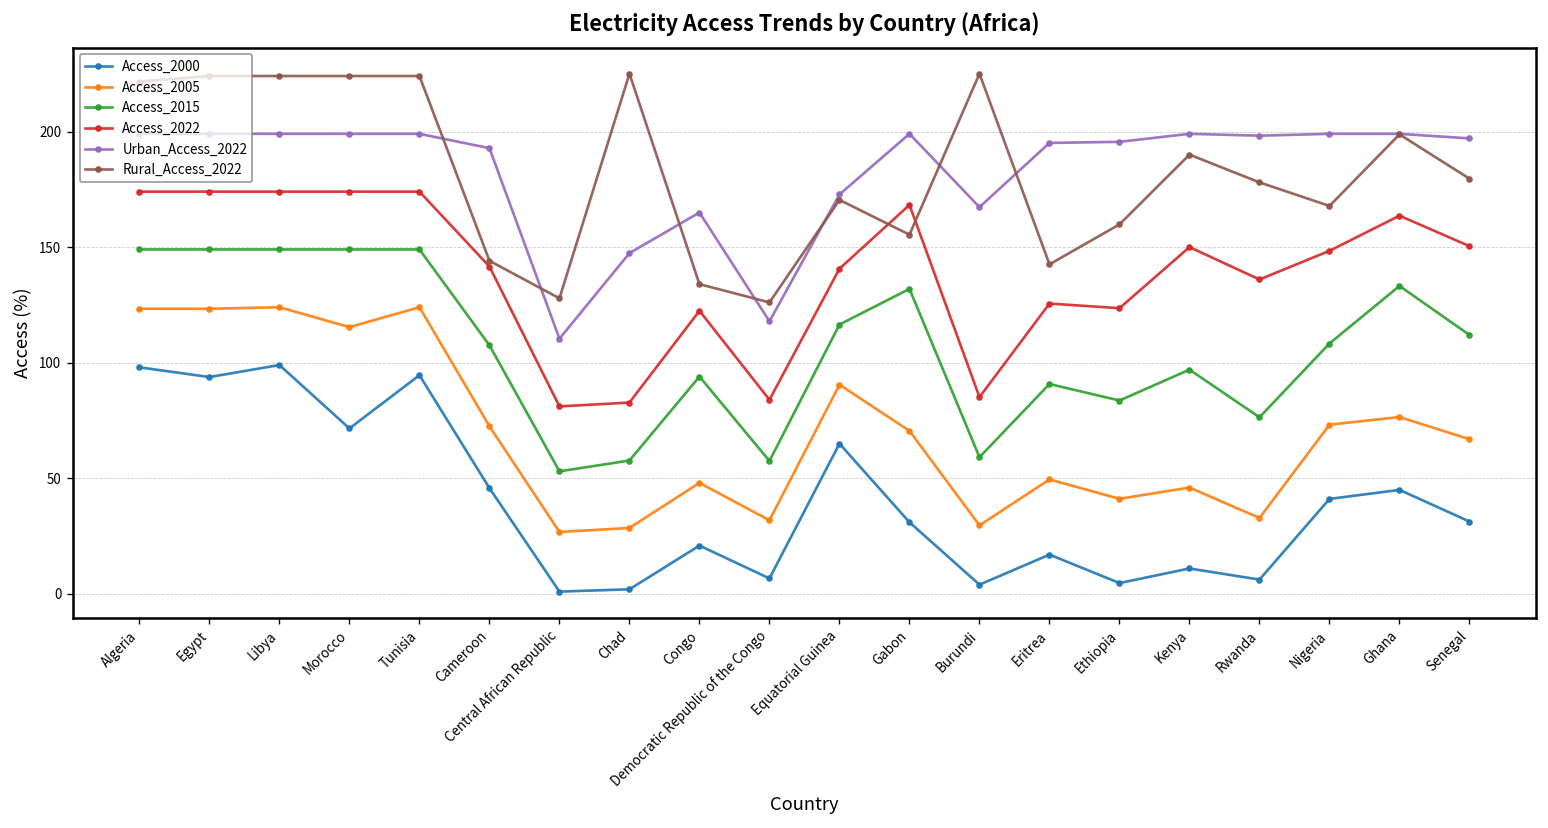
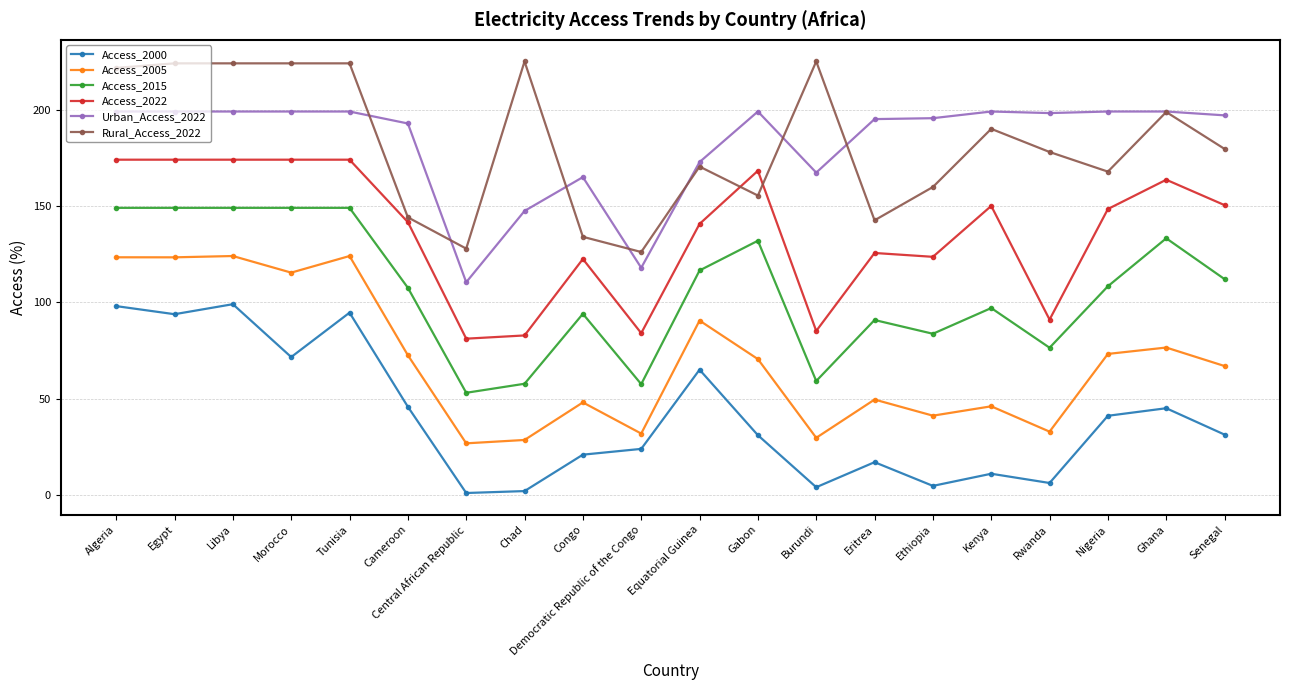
  {
    "Access_2000": {
      "Algeria": 98,
      "Egypt": 94,
      "Libya": 99,
      "Morocco": 72,
      "Tunisia": 95,
      "Cameroon": 46,
      "Central African Republic": 1,
      "Chad": 2,
      "Congo": 21,
-     "Democratic Republic of the Congo": 7,
+     "Democratic Republic of the Congo": 24,
      "Equatorial Guinea": 65,
      "Gabon": 31,
      "Burundi": 4,
      "Eritrea": 17,
      "Ethiopia": 5,
      "Kenya": 11,
      "Rwanda": 6,
      "Nigeria": 41,
      "Ghana": 45,
      "Senegal": 31
    },
    "Access_2005": {
      "Algeria": 123,
      "Egypt": 123,
      "Libya": 124,
      "Morocco": 115,
      "Tunisia": 124,
      "Cameroon": 73,
      "Central African Republic": 27,
      "Chad": 29,
      "Congo": 48,
      "Democratic Republic of the Congo": 32,
      "Equatorial Guinea": 91,
      "Gabon": 71,
      "Burundi": 30,
      "Eritrea": 50,
      "Ethiopia": 41,
      "Kenya": 46,
      "Rwanda": 33,
      "Nigeria": 73,
      "Ghana": 77,
      "Senegal": 67
    },
    "Access_2015": {
      "Algeria": 149,
      "Egypt": 149,
      "Libya": 149,
      "Morocco": 149,
      "Tunisia": 149,
      "Cameroon": 108,
      "Central African Republic": 53,
      "Chad": 58,
      "Congo": 94,
      "Democratic Republic of the Congo": 58,
      "Equatorial Guinea": 117,
      "Gabon": 132,
      "Burundi": 59,
      "Eritrea": 91,
      "Ethiopia": 84,
      "Kenya": 97,
      "Rwanda": 76,
      "Nigeria": 108,
      "Ghana": 133,
      "Senegal": 112
    },
    "Access_2022": {
      "Algeria": 174,
      "Egypt": 174,
      "Libya": 174,
      "Morocco": 174,
      "Tunisia": 174,
      "Cameroon": 142,
      "Central African Republic": 81,
      "Chad": 83,
      "Congo": 122,
      "Democratic Republic of the Congo": 84,
      "Equatorial Guinea": 141,
      "Gabon": 168,
      "Burundi": 85,
      "Eritrea": 126,
      "Ethiopia": 124,
      "Kenya": 150,
-     "Rwanda": 136,
+     "Rwanda": 91,
      "Nigeria": 148,
      "Ghana": 164,
      "Senegal": 150
    },
    "Urban_Access_2022": {
      "Libya": 199,
      "Morocco": 199,
      "Tunisia": 199,
      "Cameroon": 193,
      "Central African Republic": 110,
      "Chad": 147,
      "Congo": 165,
      "Democratic Republic of the Congo": 118,
      "Equatorial Guinea": 173,
      "Gabon": 199,
      "Burundi": 167,
      "Eritrea": 195,
      "Ethiopia": 196,
      "Kenya": 199,
      "Rwanda": 198,
      "Nigeria": 199,
      "Senegal": 197
    },
    "Rural_Access_2022": {
      "Libya": 224,
      "Morocco": 224,
      "Tunisia": 224,
      "Cameroon": 144,
      "Central African Republic": 128,
      "Chad": 225,
      "Congo": 134,
      "Democratic Republic of the Congo": 126,
      "Equatorial Guinea": 170,
      "Gabon": 155,
      "Burundi": 225,
      "Eritrea": 143,
      "Ethiopia": 160,
      "Kenya": 190,
      "Rwanda": 178,
      "Nigeria": 168,
      "Senegal": 180
    }
  }
